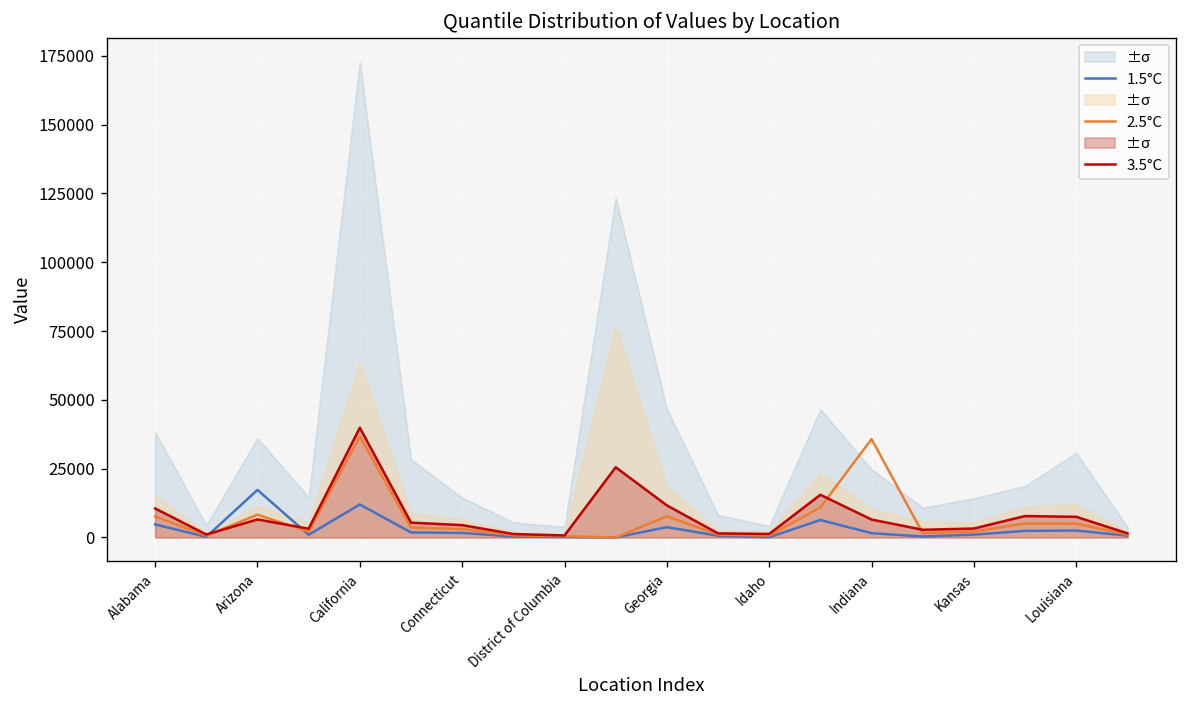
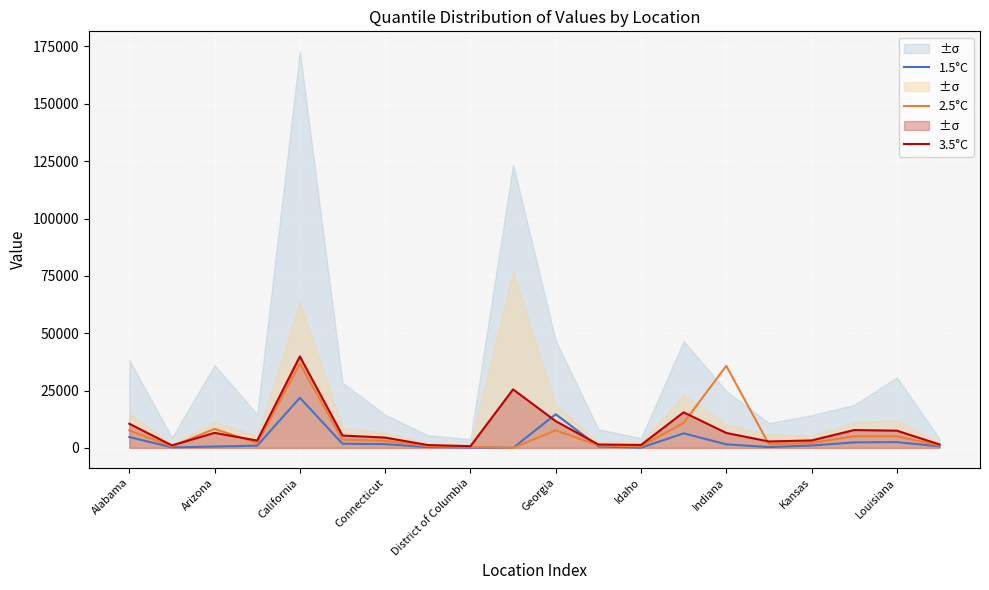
  {
    "1.5°C": {
      "Alabama": 5000,
-     "Arizona": 17000,
-     "California": 12000,
+     "Arizona": 1000,
+     "California": 22000,
      "Connecticut": 2000,
-     "Georgia": 4000,
+     "Georgia": 15000,
      "Indiana": 2000,
      "Louisiana": 3000
    },
    "2.5°C": {
      "Alabama": 8000,
      "Arizona": 8000,
      "California": 37000,
      "Connecticut": 3000,
      "Georgia": 8000,
      "Indiana": 36000,
      "Louisiana": 5000
    }
  }
